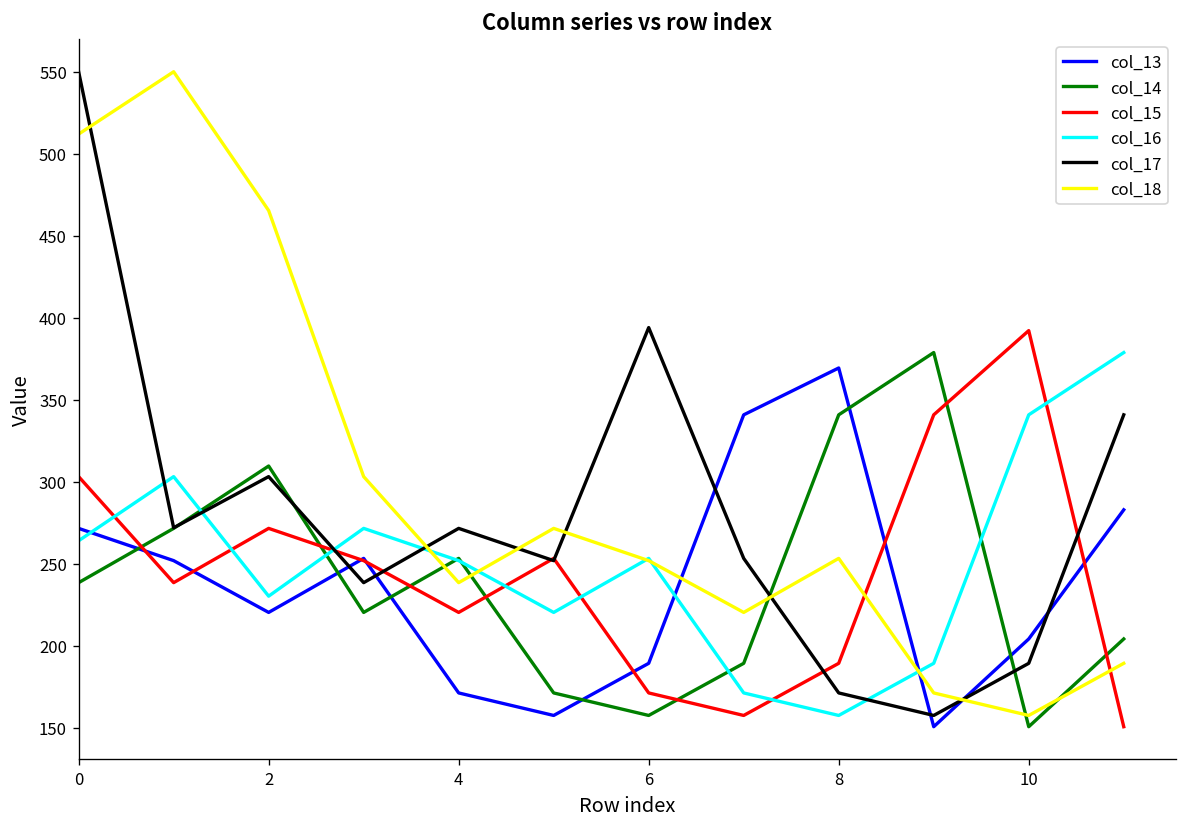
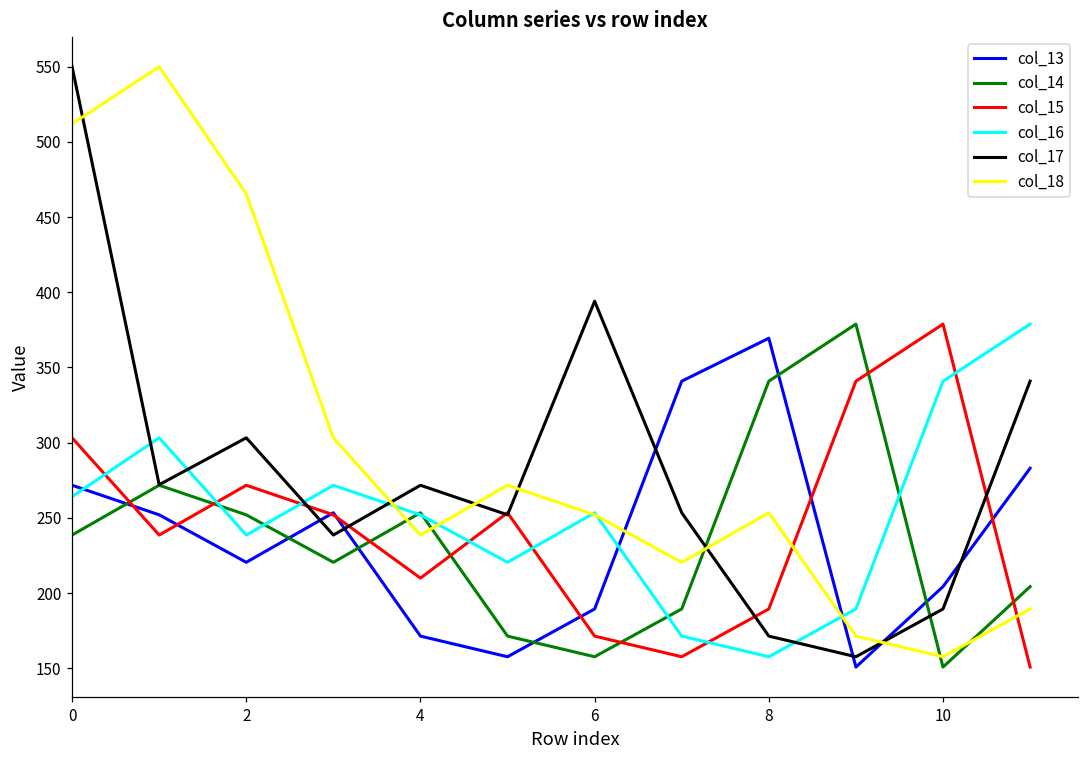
  {
    "col_13": {
      "0": 272,
      "2": 220,
      "4": 171,
      "6": 189,
      "8": 369,
      "10": 204
    },
    "col_14": {
      "0": 239,
-     "2": 310,
+     "2": 252,
      "6": 158,
      "8": 341,
      "10": 151
    },
    "col_15": {
      "0": 303,
      "2": 272,
-     "4": 220,
+     "4": 210,
      "6": 171,
      "8": 189,
-     "10": 392
+     "10": 379
    },
    "col_16": {
      "0": 264,
-     "2": 230,
+     "2": 239,
      "8": 158,
      "10": 341
    },
    "col_17": {
      "0": 550,
      "2": 303,
      "4": 272,
      "6": 394,
      "8": 171,
      "10": 189
    },
    "col_18": {
      "0": 512,
      "2": 465,
      "4": 239,
      "8": 253,
      "10": 158
    }
  }
